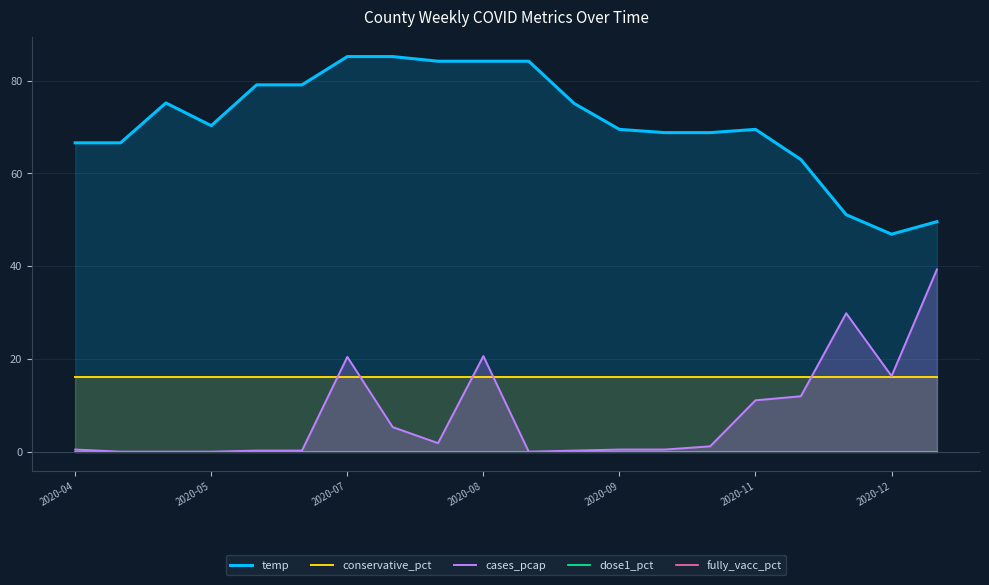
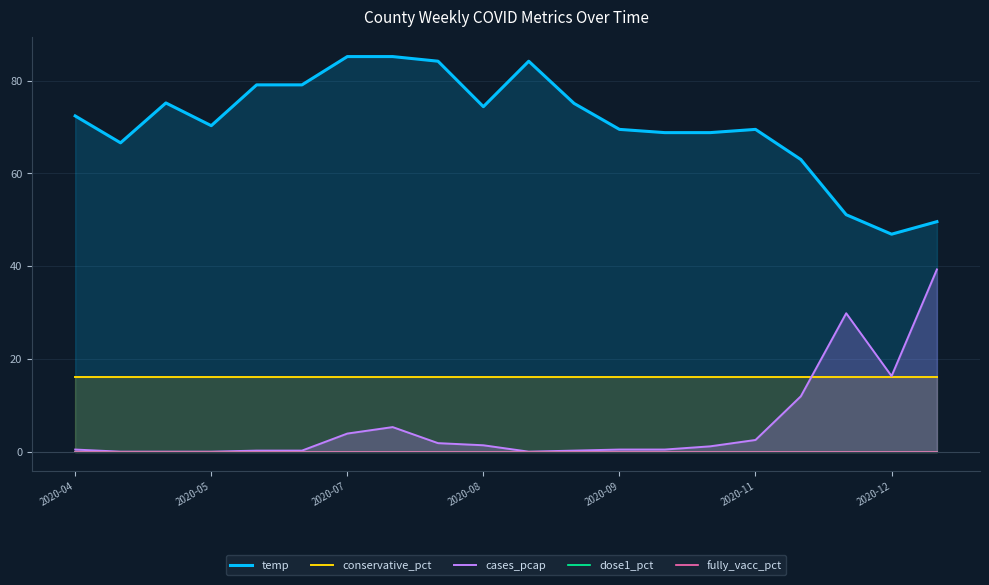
  {
    "temp": {
-     "2020-04": 67,
+     "2020-04": 72,
      "2020-05": 70,
      "2020-07": 85,
-     "2020-08": 84,
+     "2020-08": 74,
      "2020-09": 70,
      "2020-11": 70,
      "2020-12": 47
    },
    "conservative_pct": {
      "2020-04": 16,
      "2020-05": 16,
      "2020-07": 16,
      "2020-08": 16,
      "2020-09": 16,
      "2020-11": 16
    },
    "cases_pcap": {
-     "2020-07": 20,
-     "2020-08": 21,
-     "2020-11": 11
+     "2020-07": 4,
+     "2020-08": 1,
+     "2020-11": 3
    },
    "fully_vacc_pct": {
      "2020-07": 0,
      "2020-08": 0,
      "2020-11": 0,
      "2020-12": 0
    }
  }
